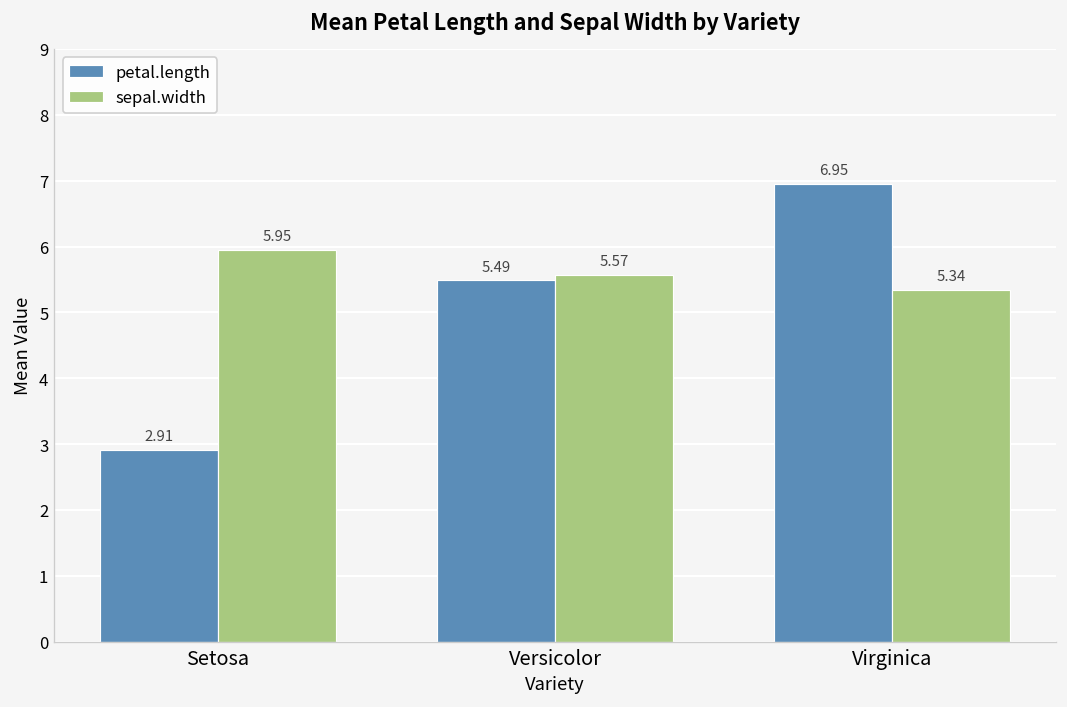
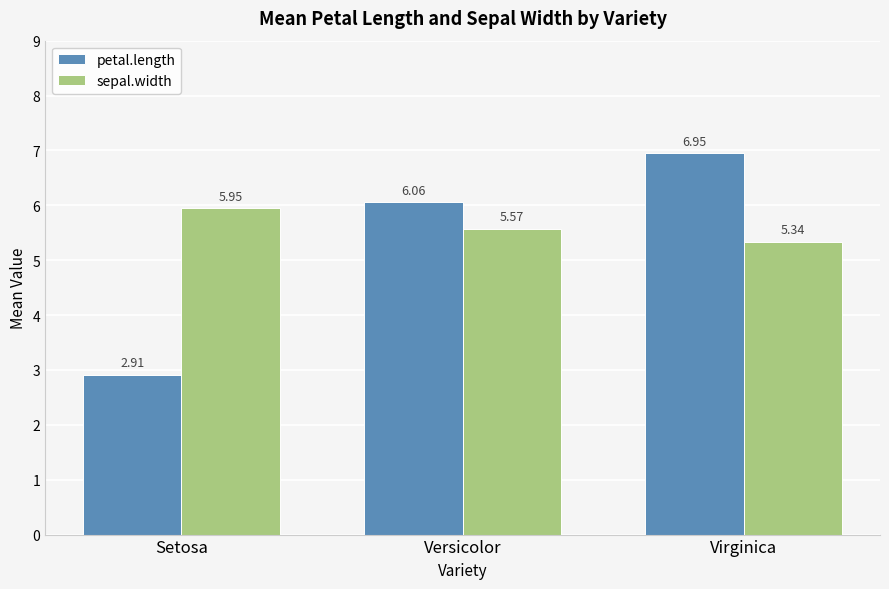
  {
    "petal.length": {
      "Setosa": 2.91,
-     "Versicolor": 5.49,
+     "Versicolor": 6.06,
      "Virginica": 6.95
    },
    "sepal.width": {
      "Setosa": 5.95,
      "Versicolor": 5.57,
      "Virginica": 5.34
    }
  }
